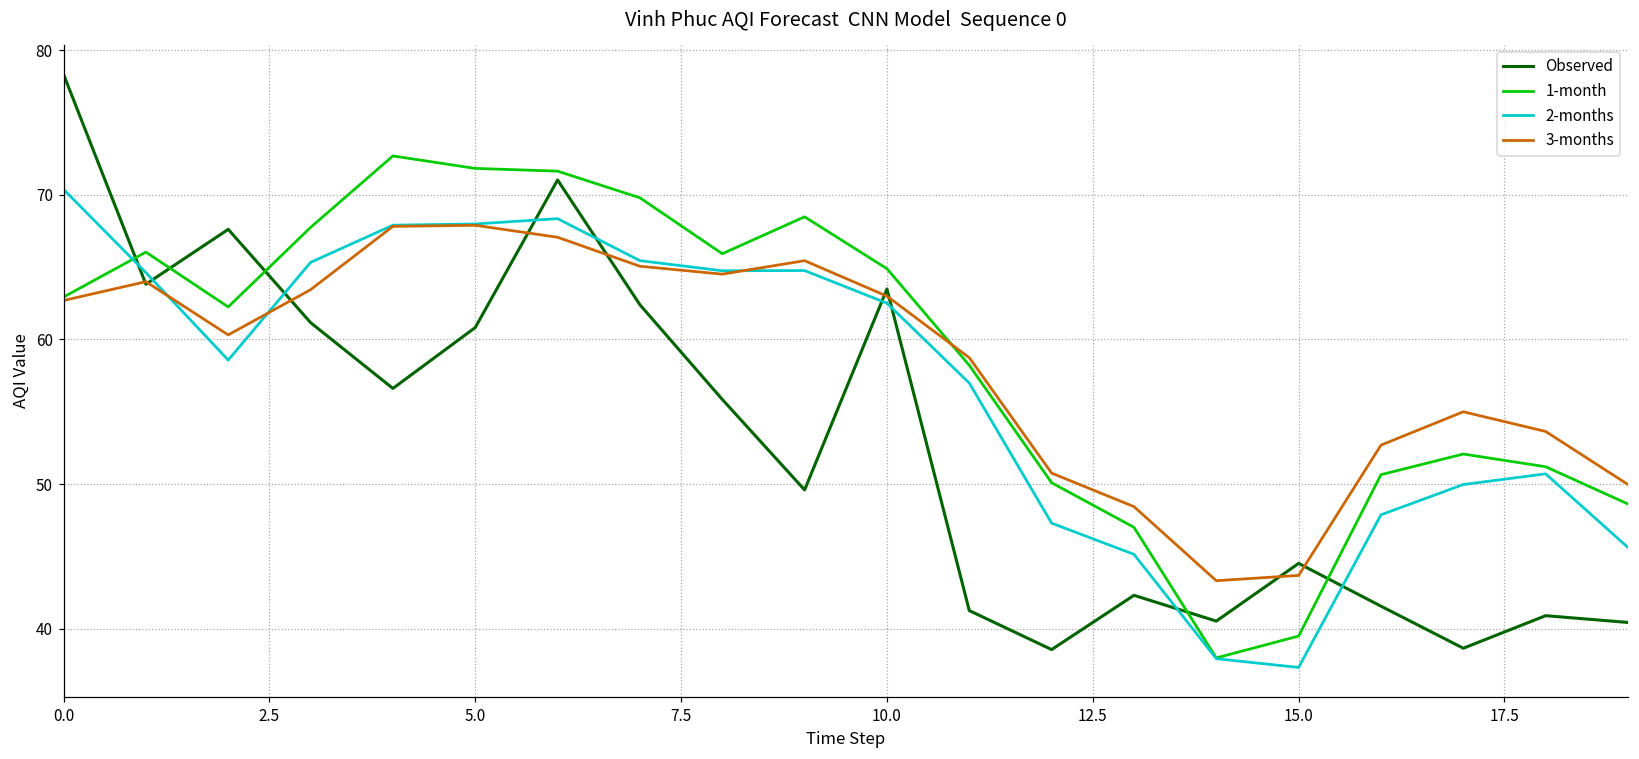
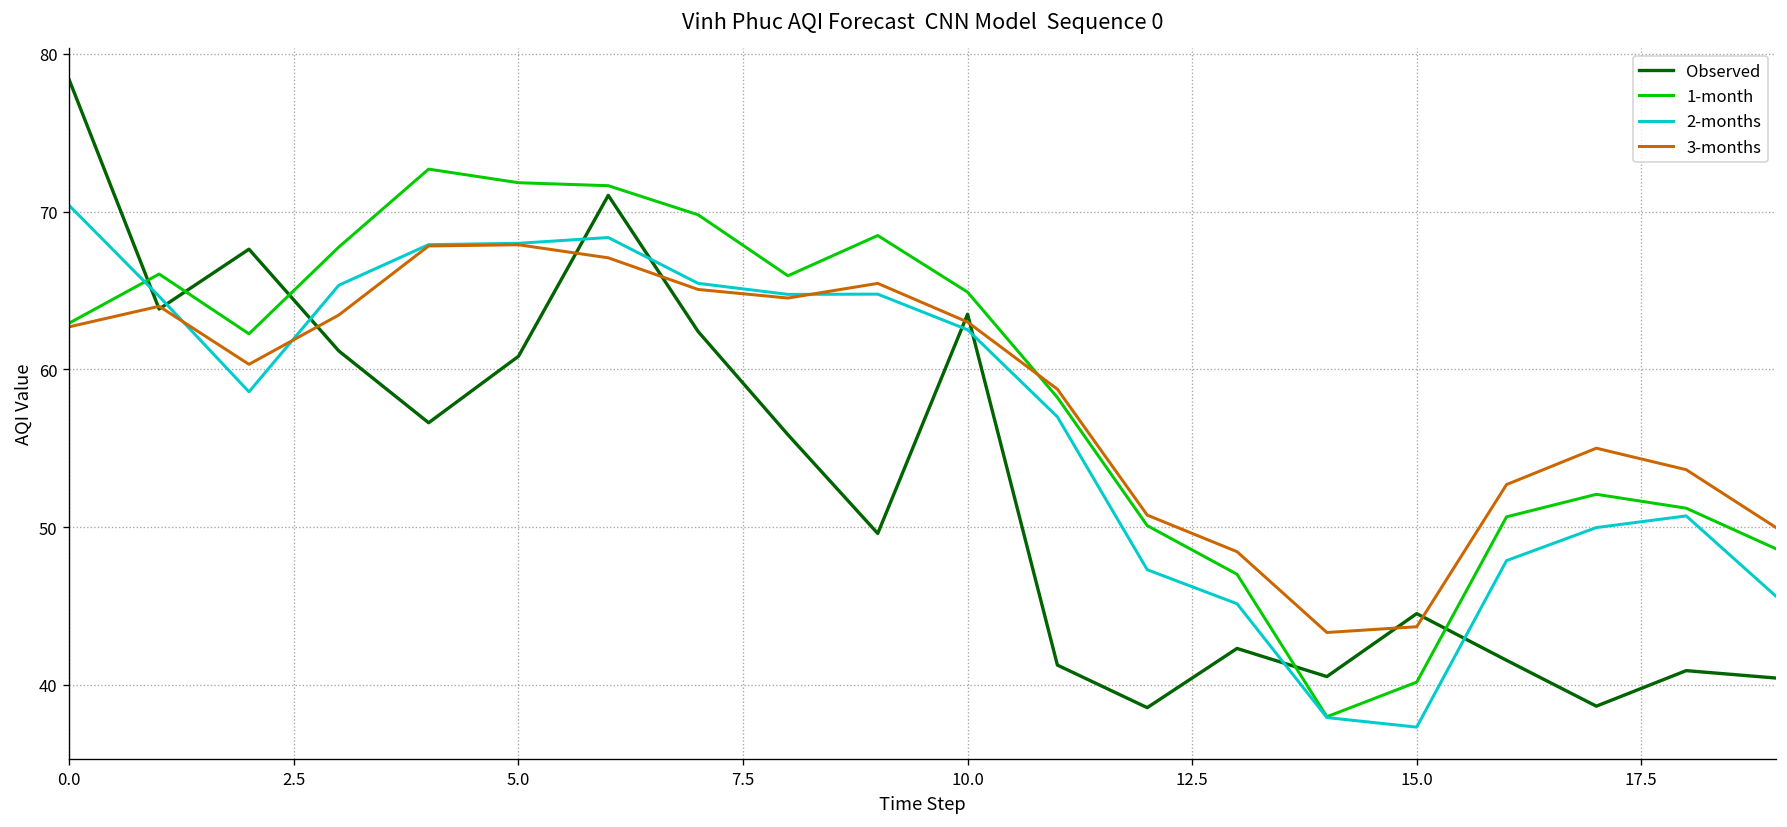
  {
    "Observed": {
      "0.0": 78.3,
      "5.0": 60.8,
      "10.0": 63.5,
      "15.0": 44.5
    },
    "1-month": {
      "0.0": 62.9,
      "5.0": 71.8,
      "10.0": 64.9,
-     "15.0": 39.5
+     "15.0": 40.2
    },
    "2-months": {
      "0.0": 70.4,
      "10.0": 62.5,
      "15.0": 37.3
    },
    "3-months": {
      "0.0": 62.7,
      "10.0": 63.0,
      "15.0": 43.7
    }
  }
